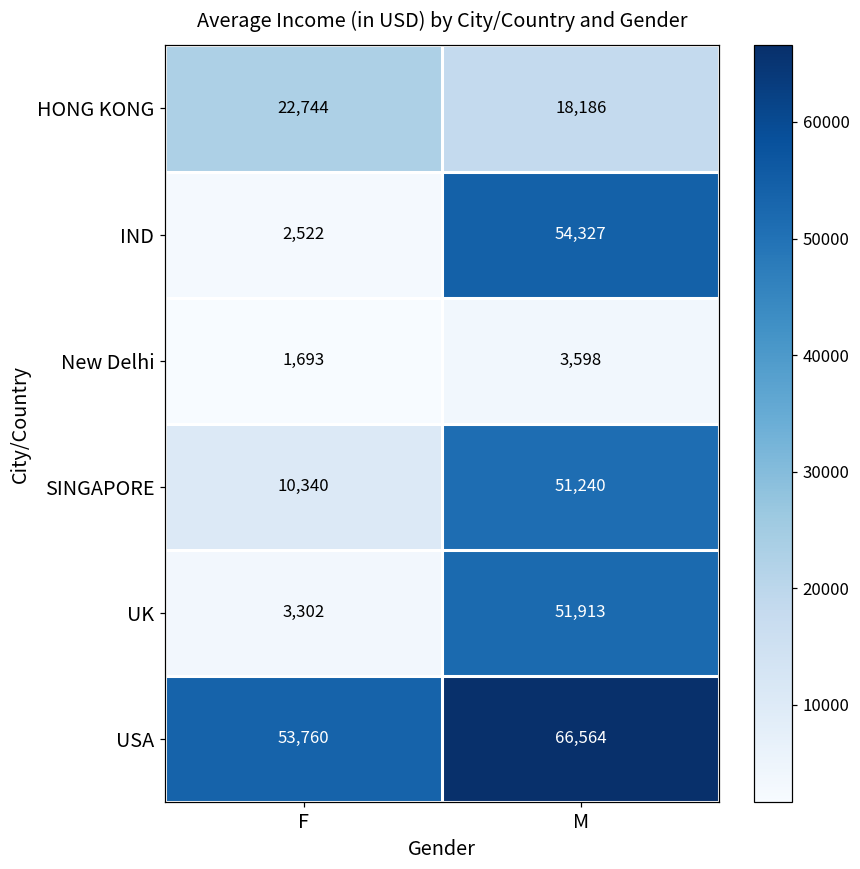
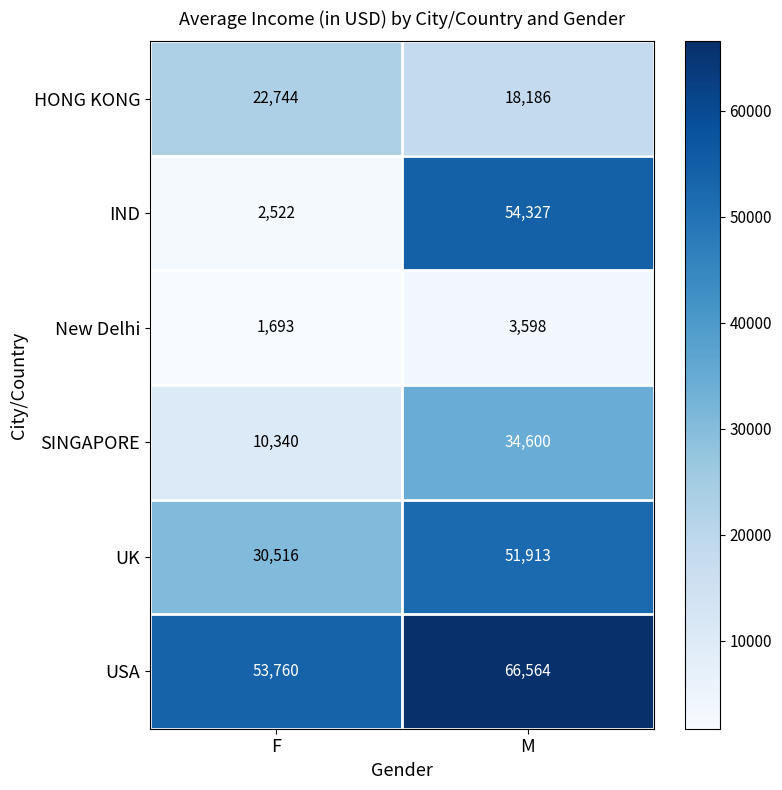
  {
    "HONG KONG": {
      "F": "22,744",
      "M": "18,186"
    },
    "IND": {
      "F": "2,522",
      "M": "54,327"
    },
    "New Delhi": {
      "F": "1,693",
      "M": "3,598"
    },
    "SINGAPORE": {
      "F": "10,340",
-     "M": "51,240"
+     "M": "34,600"
    },
    "UK": {
-     "F": "3,302",
+     "F": "30,516",
      "M": "51,913"
    },
    "USA": {
      "F": "53,760",
      "M": "66,564"
    }
  }
